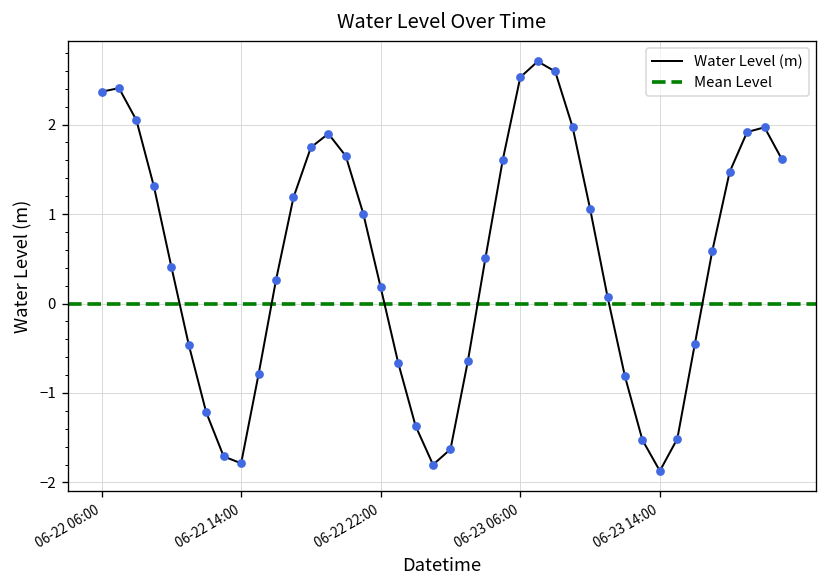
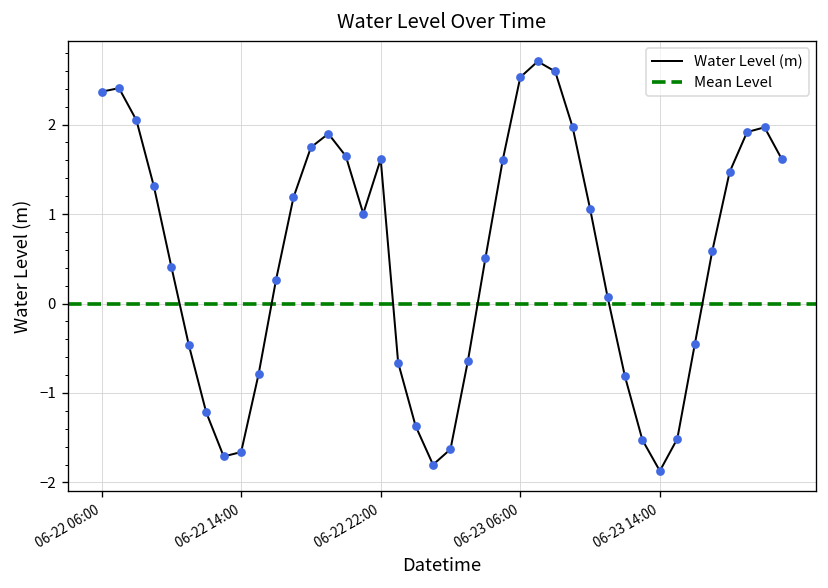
  {
    "06-22 06:00": 2.4,
-   "06-22 14:00": -1.8,
-   "06-22 22:00": 0.2,
+   "06-22 14:00": -1.7,
+   "06-22 22:00": 1.6,
    "06-23 06:00": 2.5,
    "06-23 14:00": -1.9
  }
